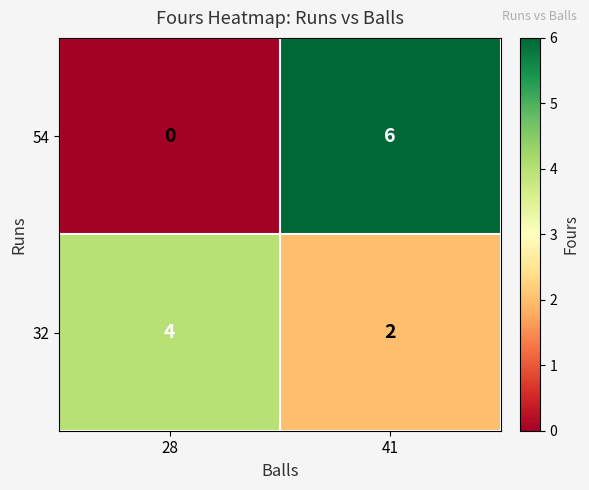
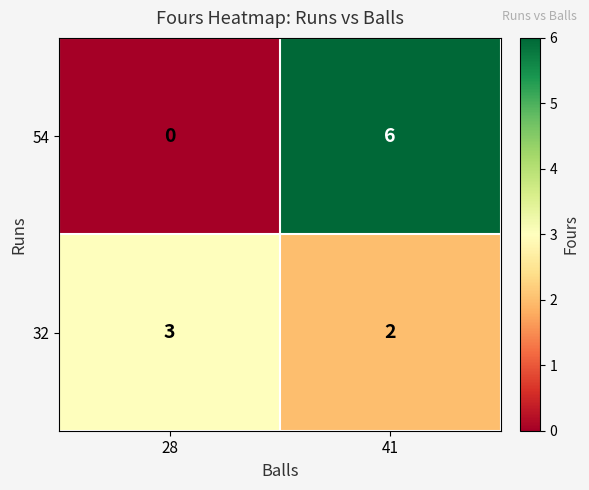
  {
    "54": {
      "28": 0,
      "41": 6
    },
    "32": {
-     "28": 4,
+     "28": 3,
      "41": 2
    }
  }
